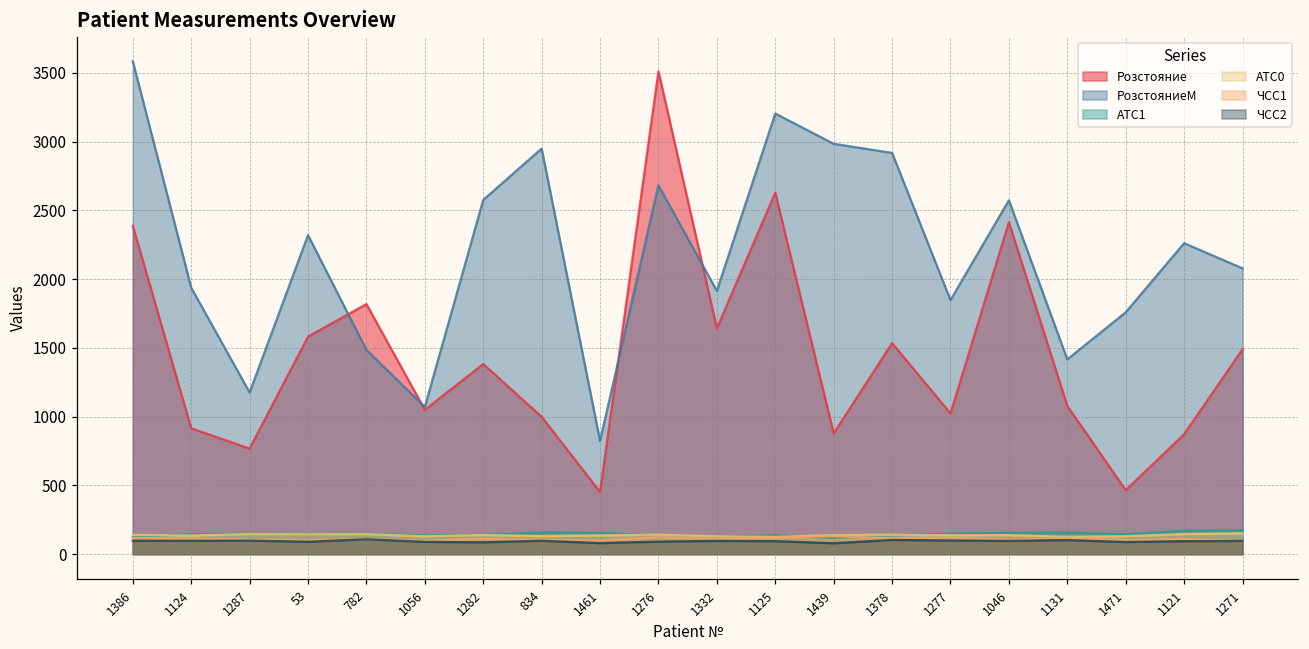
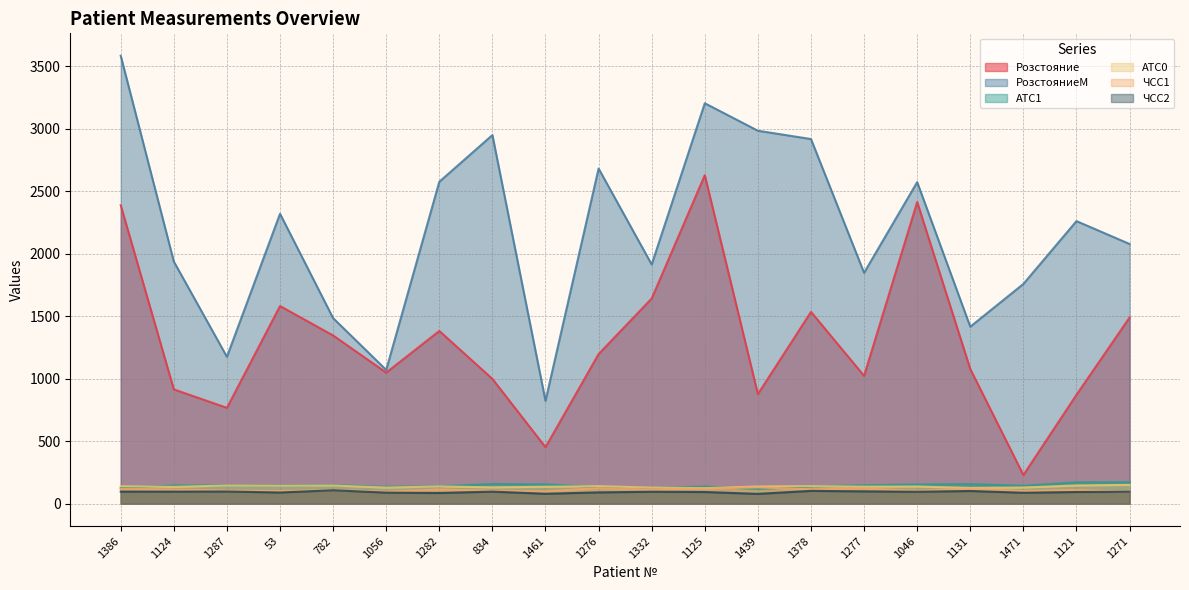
  {
    "Розстояние": {
      "1386": 2390,
      "1124": 910,
      "1287": 770,
      "53": 1580,
-     "782": 1820,
+     "782": 1350,
      "1056": 1050,
      "1282": 1380,
      "834": 1000,
      "1461": 450,
-     "1276": 3510,
+     "1276": 1200,
      "1332": 1640,
      "1125": 2630,
      "1439": 880,
      "1378": 1530,
      "1277": 1020,
      "1046": 2410,
      "1131": 1080,
-     "1471": 470,
+     "1471": 230,
      "1121": 870,
      "1271": 1490
    }
  }
